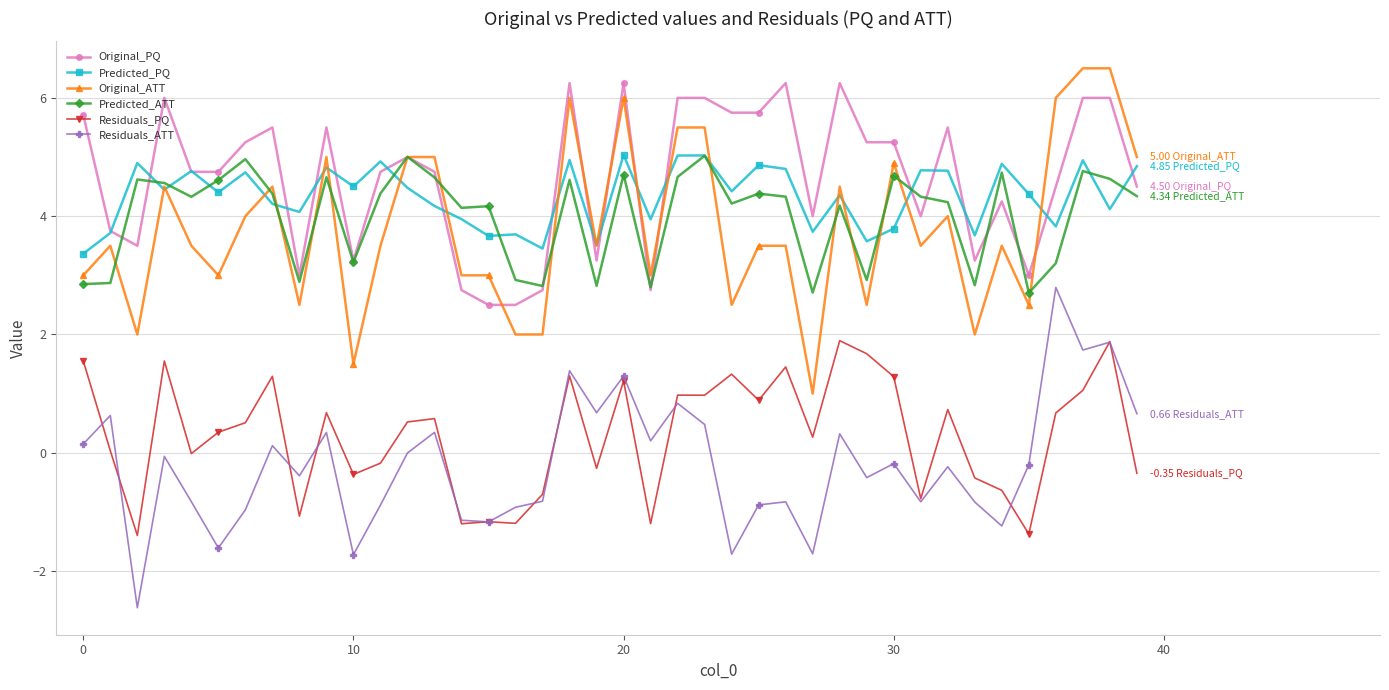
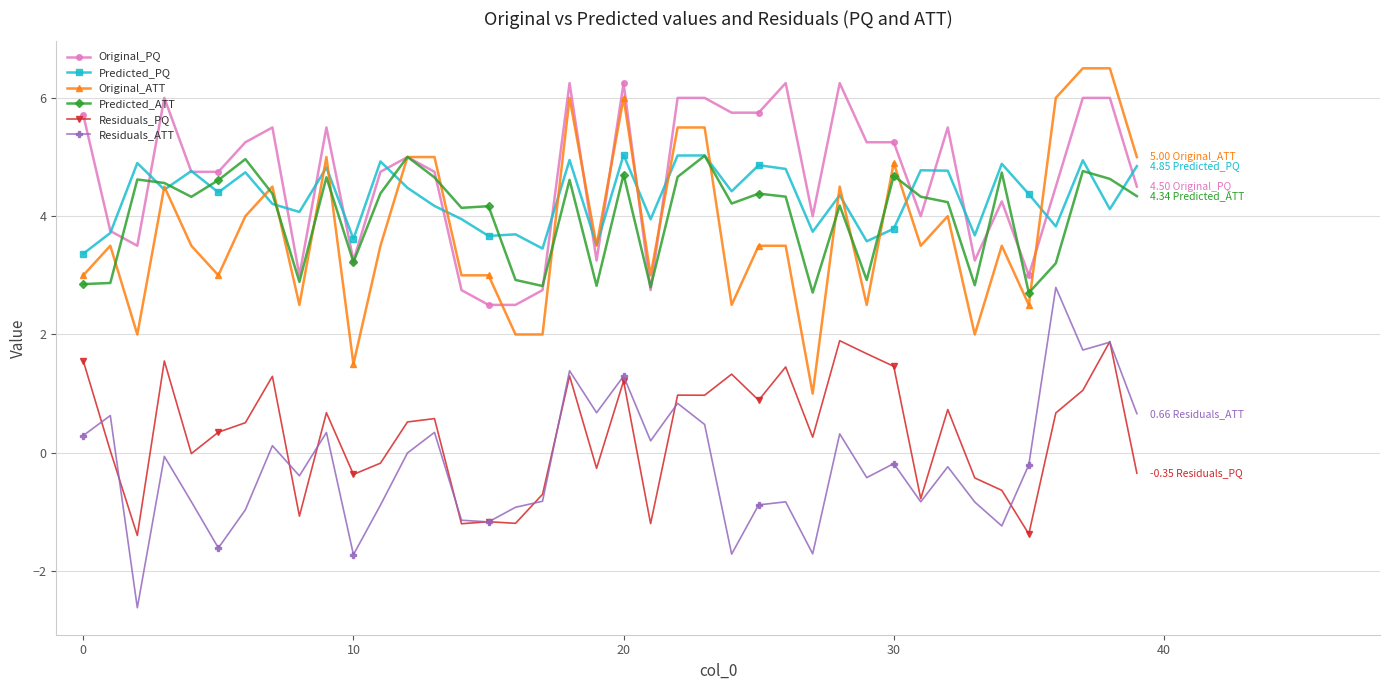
  {
    "Original_PQ": {
      "0": 5.7,
      "20": 6.3,
      "30": 5.3
    },
    "Predicted_PQ": {
      "0": 3.4,
-     "10": 4.5,
+     "10": 3.6,
      "20": 5.0,
      "30": 3.8
    },
    "Original_ATT": {
      "0": 3.0,
      "10": 1.5,
      "20": 6.0,
      "30": 4.9
    },
    "Predicted_ATT": {
      "0": 2.9,
      "20": 4.7,
      "30": 4.7
    },
    "Residuals_PQ": {
      "0": 1.6,
      "10": -0.4,
      "20": 1.2,
-     "30": 1.3
+     "30": 1.5
    },
    "Residuals_ATT": {
-     "0": 0.1,
+     "0": 0.3,
      "10": -1.7,
      "20": 1.3,
      "30": -0.2
    }
  }
